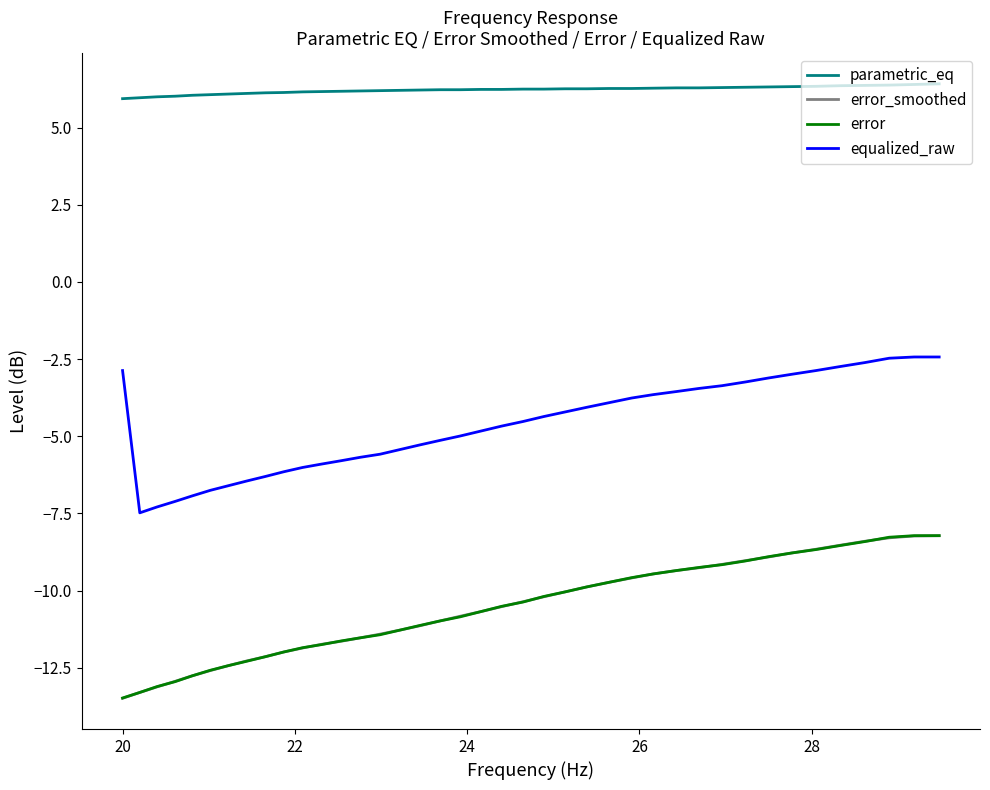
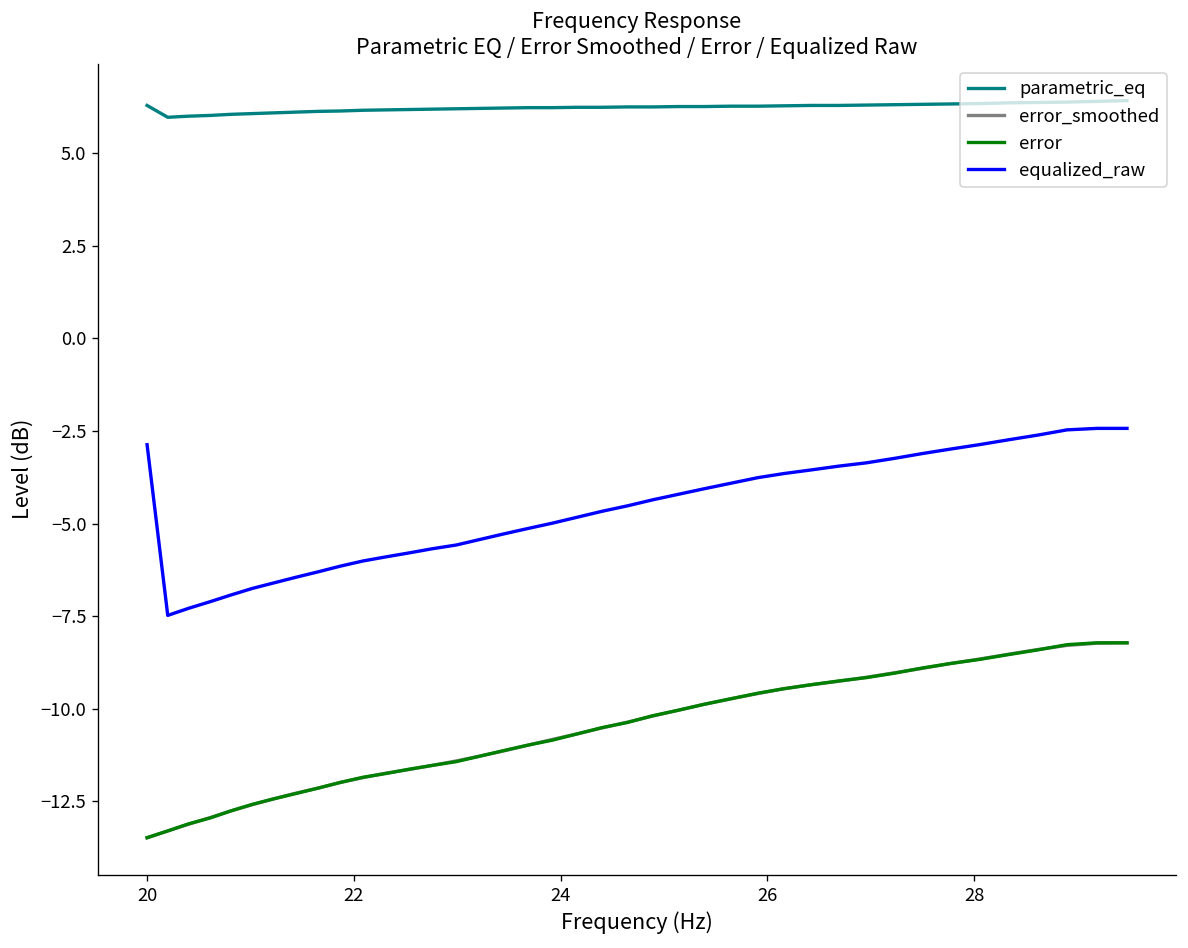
  {
    "parametric_eq": {
-     "20": 5.9
+     "20": 6.3
    },
    "equalized_raw": {
      "20": -2.9
    }
  }
